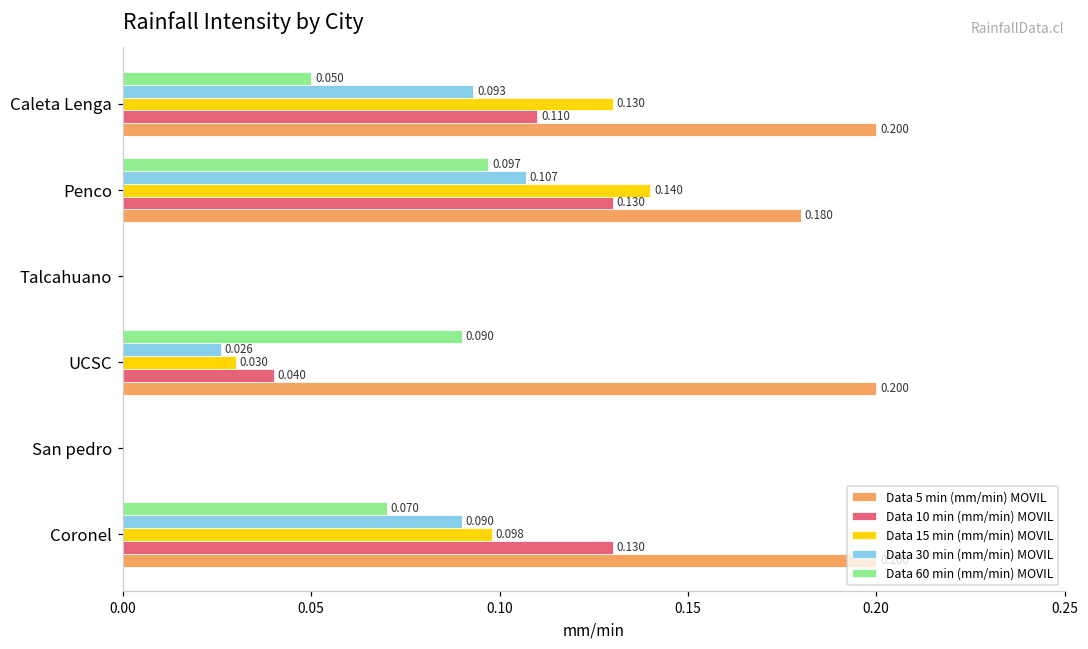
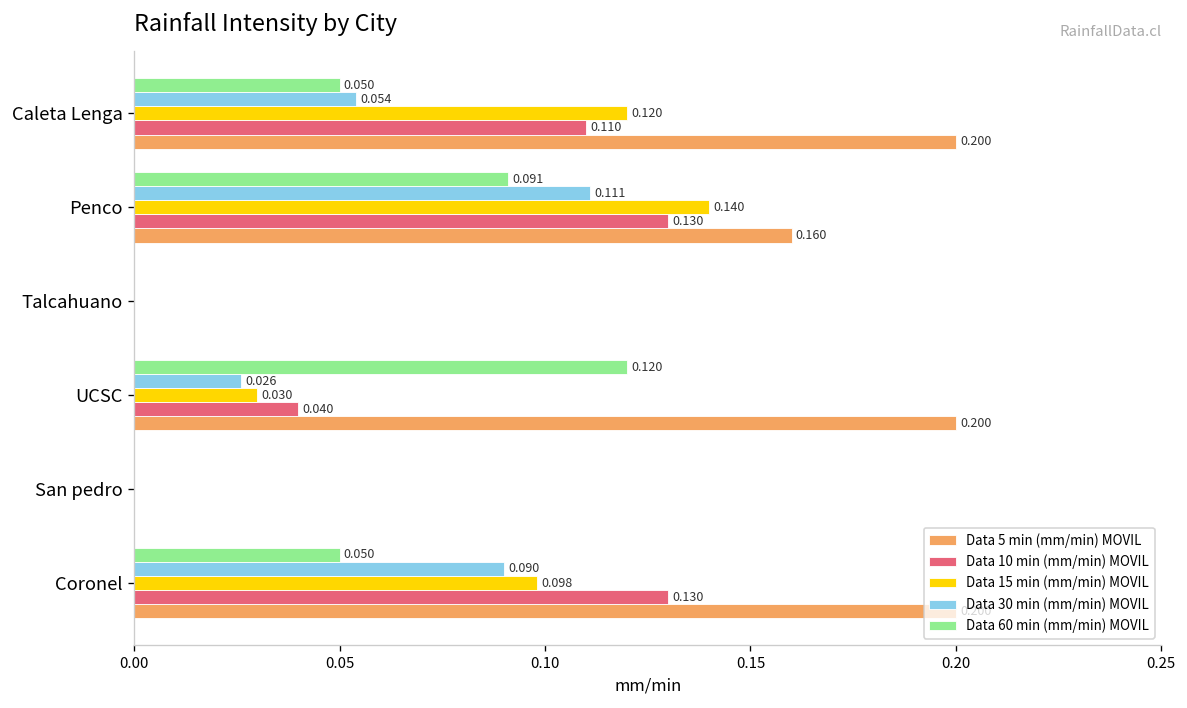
  {
    "Data 5 min (mm/min) MOVIL": {
      "Caleta Lenga": 0.200,
-     "Penco": 0.180,
+     "Penco": 0.160,
      "UCSC": 0.200
    },
    "Data 10 min (mm/min) MOVIL": {
      "Caleta Lenga": 0.110,
      "Penco": 0.130,
      "UCSC": 0.040,
      "Coronel": 0.130
    },
    "Data 15 min (mm/min) MOVIL": {
-     "Caleta Lenga": 0.130,
+     "Caleta Lenga": 0.120,
      "Penco": 0.140,
      "UCSC": 0.030,
      "Coronel": 0.098
    },
    "Data 30 min (mm/min) MOVIL": {
-     "Caleta Lenga": 0.093,
-     "Penco": 0.107,
+     "Caleta Lenga": 0.054,
+     "Penco": 0.111,
      "UCSC": 0.026,
      "Coronel": 0.090
    },
    "Data 60 min (mm/min) MOVIL": {
      "Caleta Lenga": 0.050,
-     "Penco": 0.097,
-     "UCSC": 0.090,
-     "Coronel": 0.070
+     "Penco": 0.091,
+     "UCSC": 0.120,
+     "Coronel": 0.050
    }
  }
